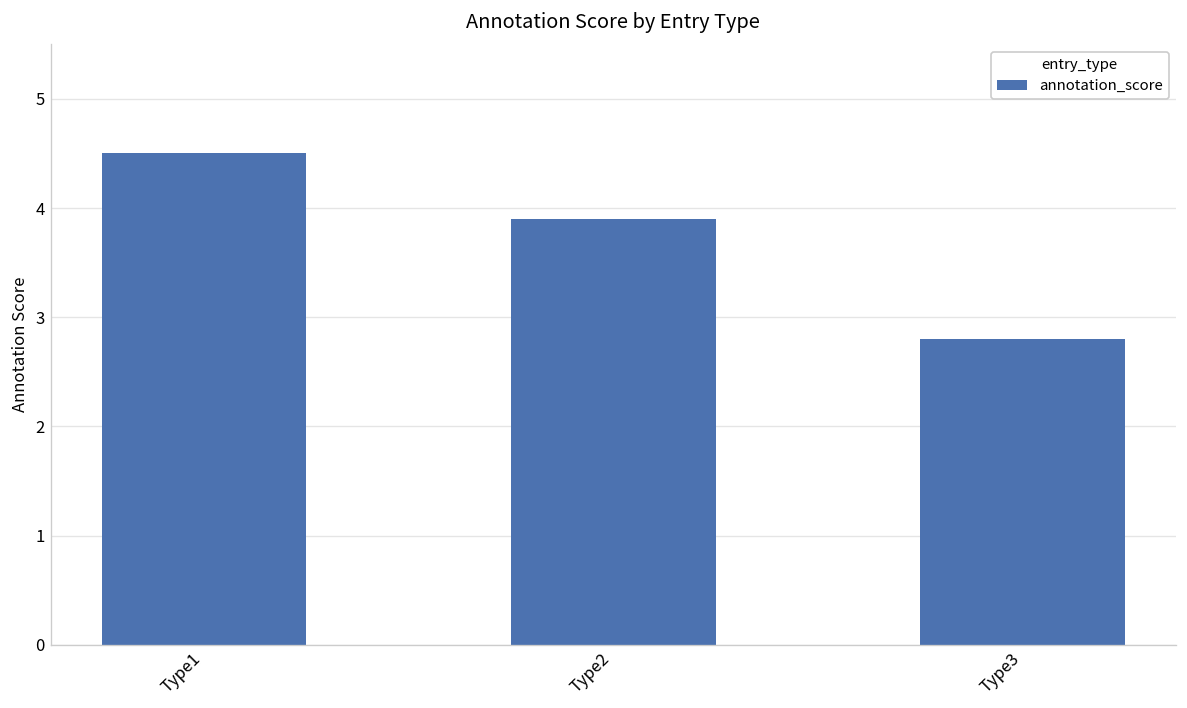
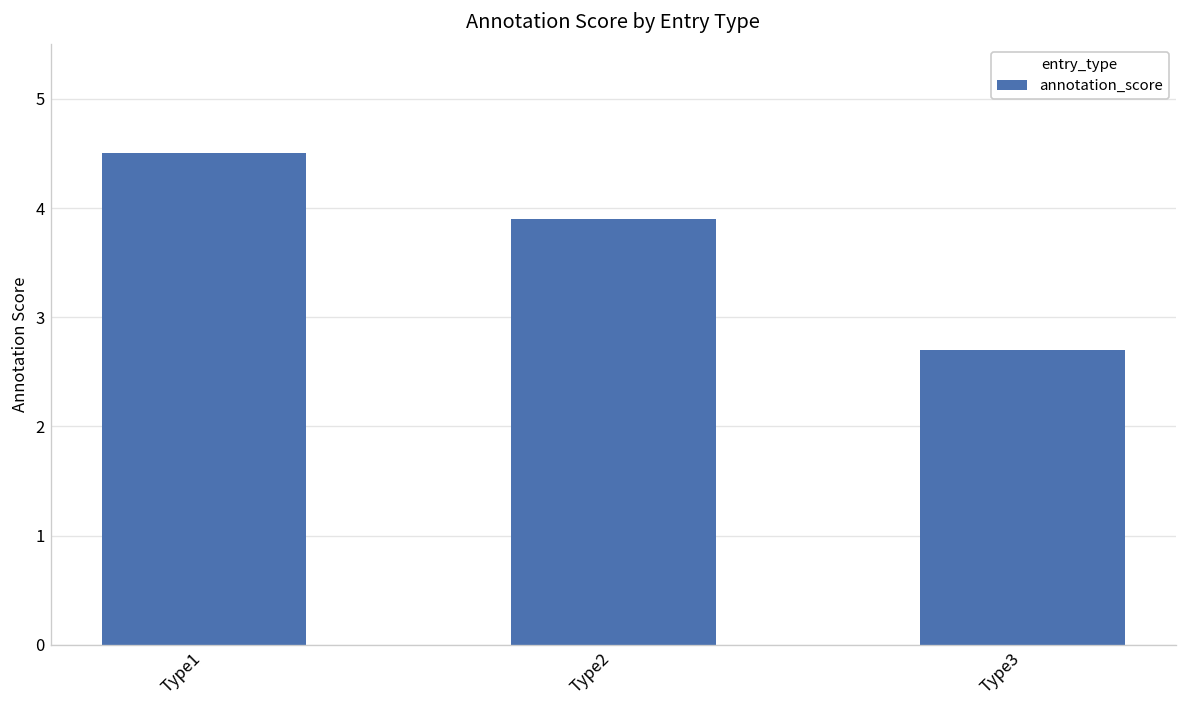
  {
    "Type1": 4.5,
    "Type2": 3.9,
-   "Type3": 2.8
+   "Type3": 2.7
  }
